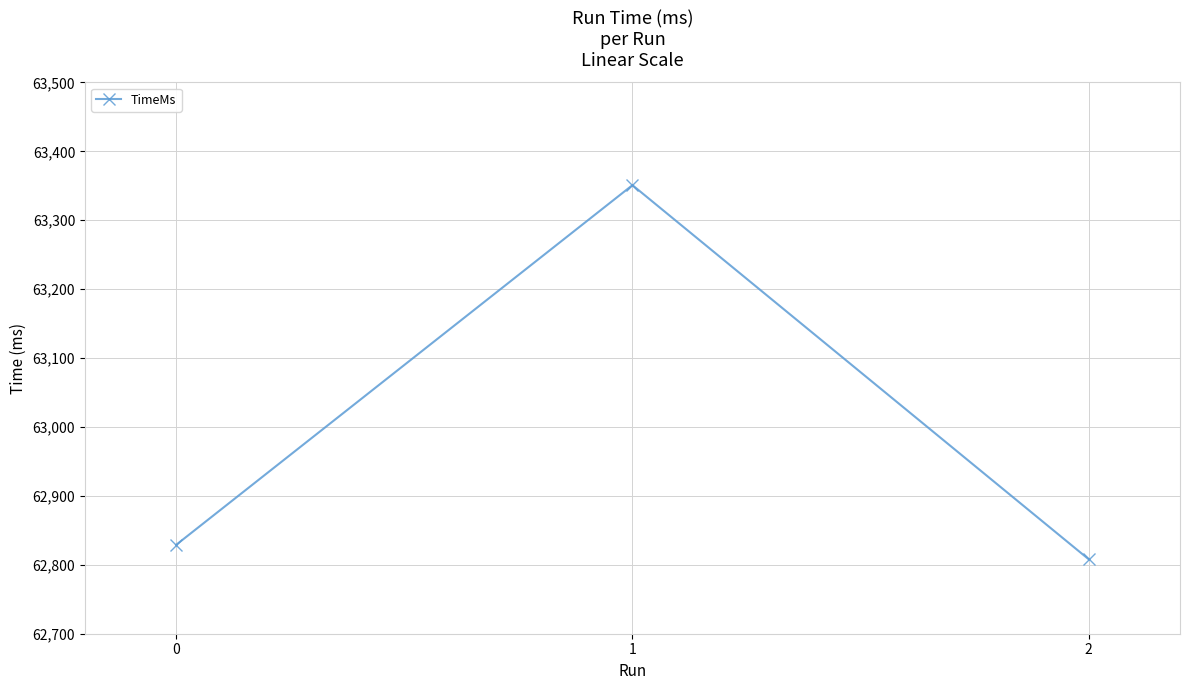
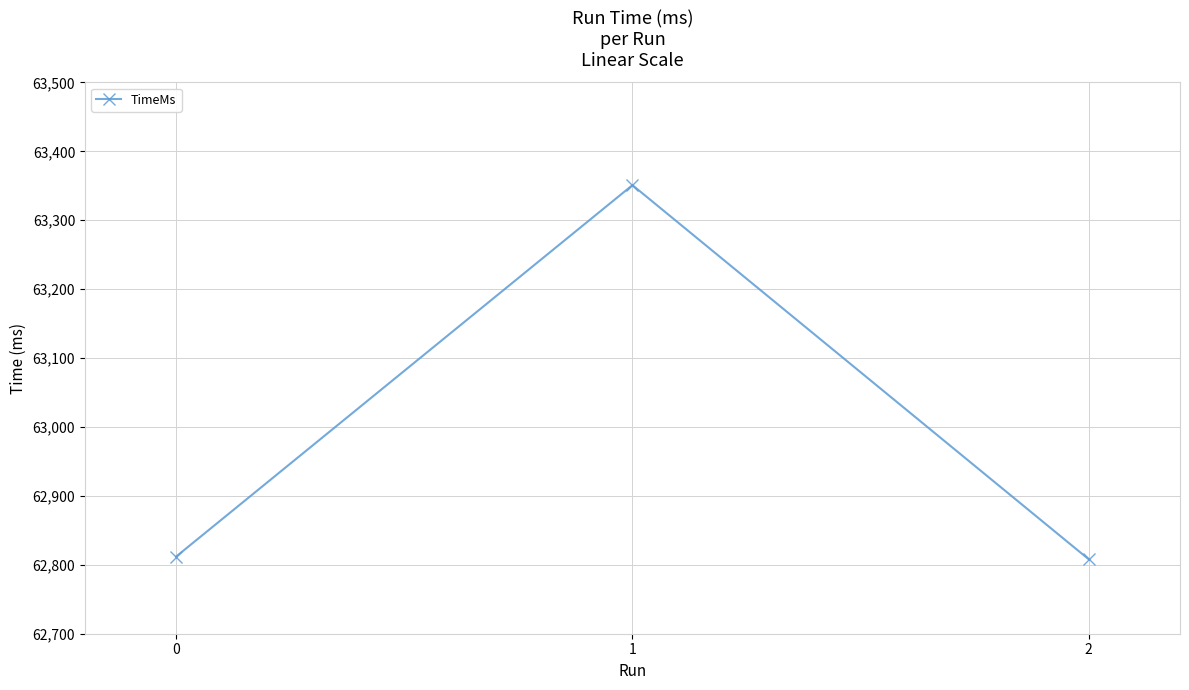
  {
-   "0": "62,830",
+   "0": "62,810",
    "1": "63,350",
    "2": "62,810"
  }
